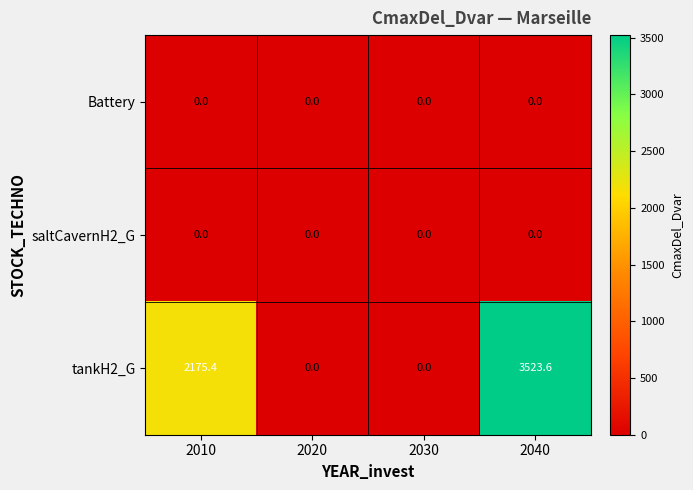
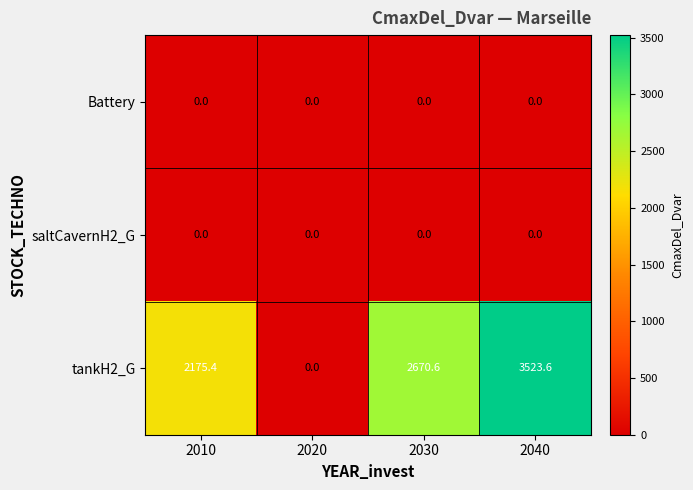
  {
    "Battery": {
      "2010": 0.0,
      "2020": 0.0,
      "2030": 0.0,
      "2040": 0.0
    },
    "saltCavernH2_G": {
      "2010": 0.0,
      "2020": 0.0,
      "2030": 0.0,
      "2040": 0.0
    },
    "tankH2_G": {
      "2010": 2175.4,
      "2020": 0.0,
-     "2030": 0.0,
+     "2030": 2670.6,
      "2040": 3523.6
    }
  }
